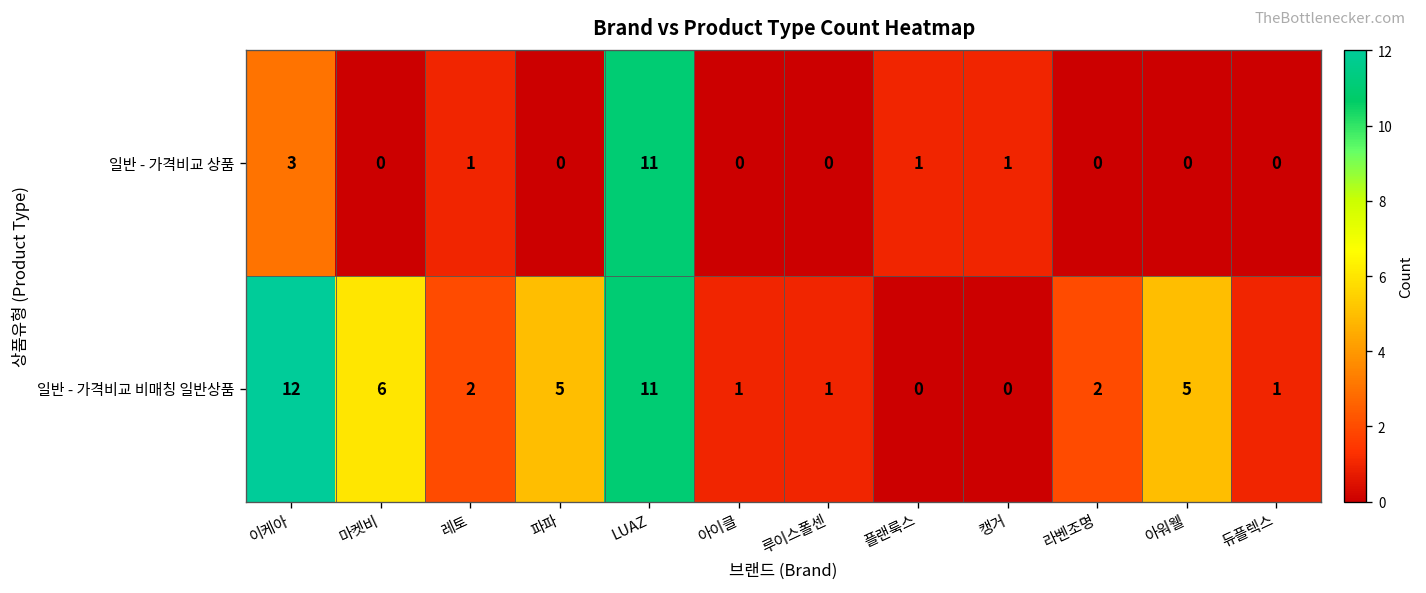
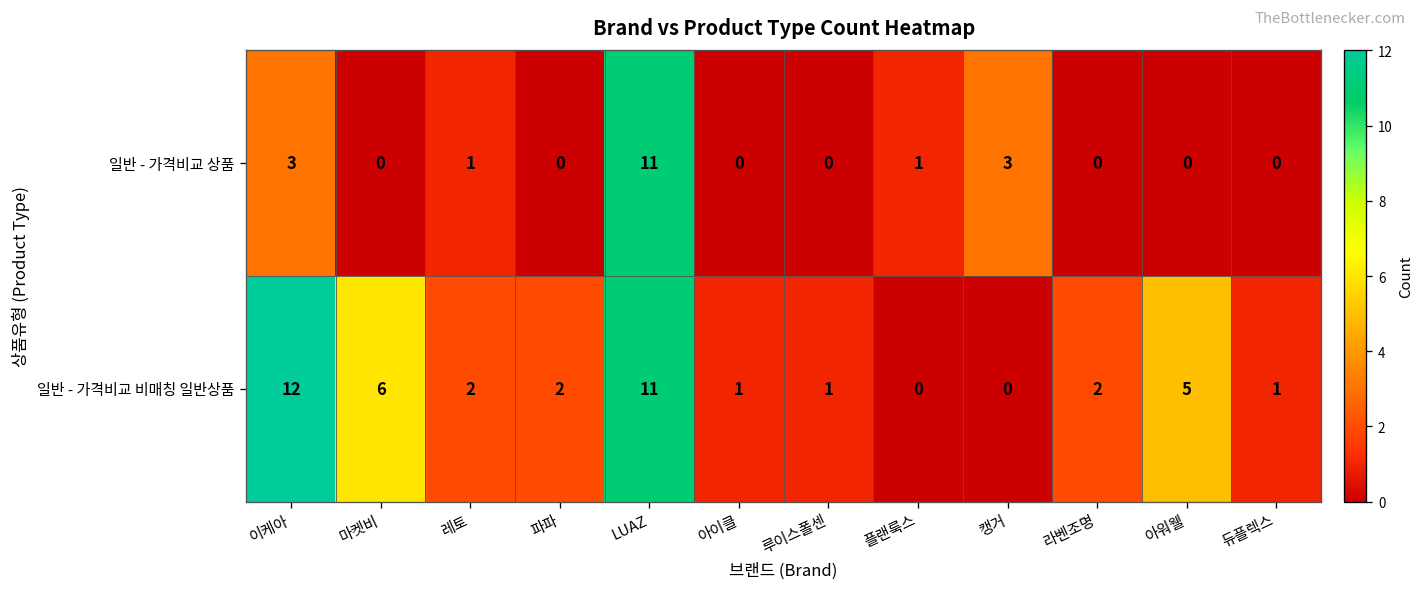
  {
    "일반 - 가격비교 상품": {
      "이케아": 3,
      "마켓비": 0,
      "레토": 1,
      "파파": 0,
      "LUAZ": 11,
      "아이클": 0,
      "루이스폴센": 0,
      "플랜룩스": 1,
-     "캥거": 1,
+     "캥거": 3,
      "라벤조명": 0,
      "아워웰": 0,
      "듀플렉스": 0
    },
    "일반 - 가격비교 비매칭 일반상품": {
      "이케아": 12,
      "마켓비": 6,
      "레토": 2,
-     "파파": 5,
+     "파파": 2,
      "LUAZ": 11,
      "아이클": 1,
      "루이스폴센": 1,
      "플랜룩스": 0,
      "캥거": 0,
      "라벤조명": 2,
      "아워웰": 5,
      "듀플렉스": 1
    }
  }
